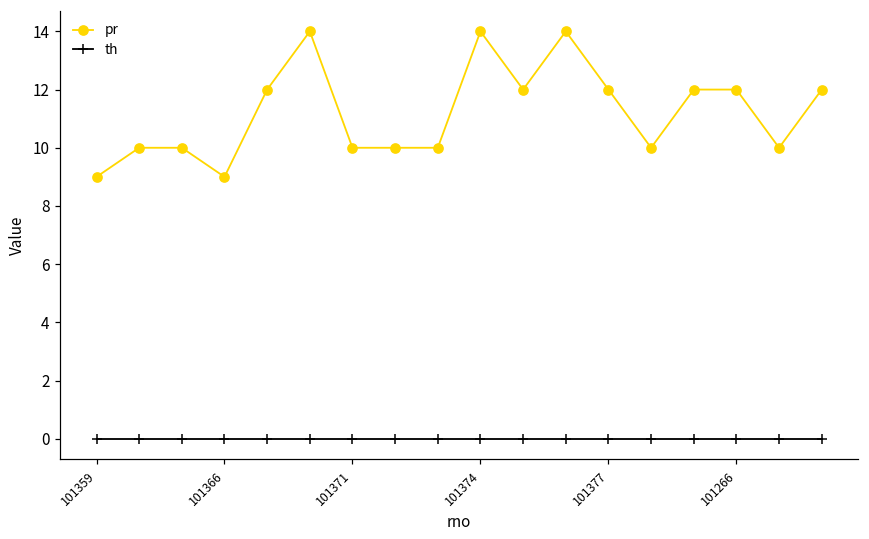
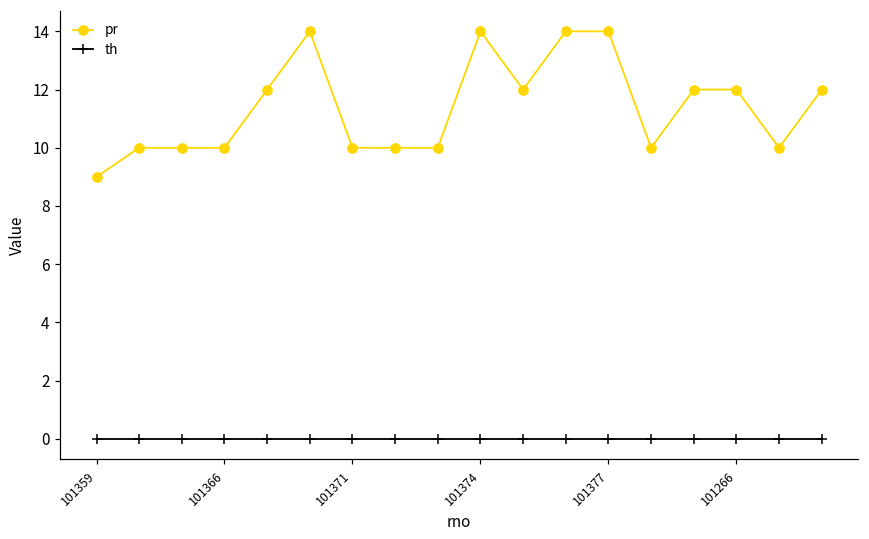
  {
    "pr": {
      "101359": 9,
-     "101366": 9,
+     "101366": 10,
      "101371": 10,
      "101374": 14,
-     "101377": 12,
+     "101377": 14,
      "101266": 12
    },
    "th": {
      "101359": 0,
      "101366": 0,
      "101371": 0,
      "101374": 0,
      "101377": 0,
      "101266": 0
    }
  }
